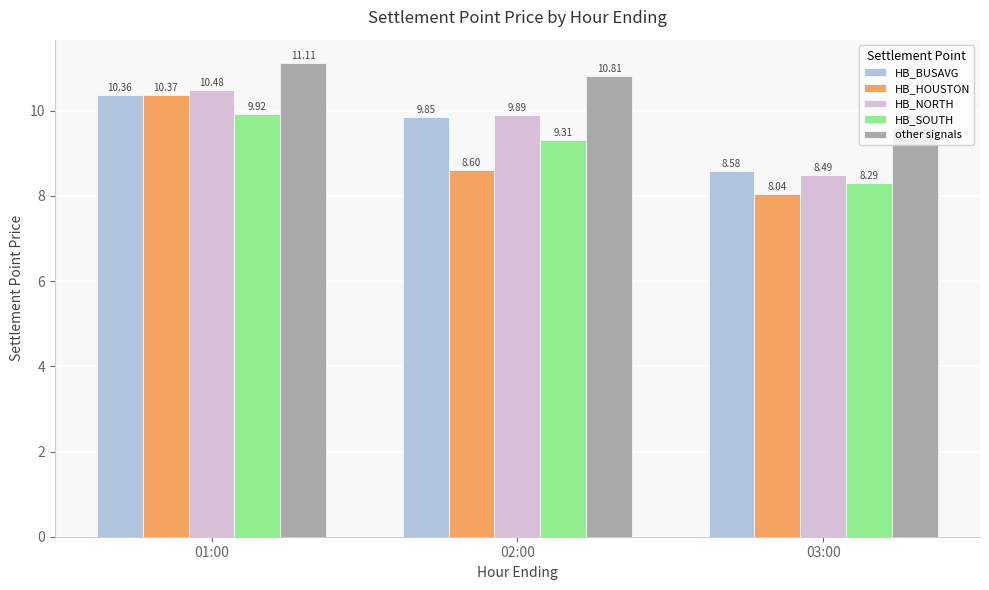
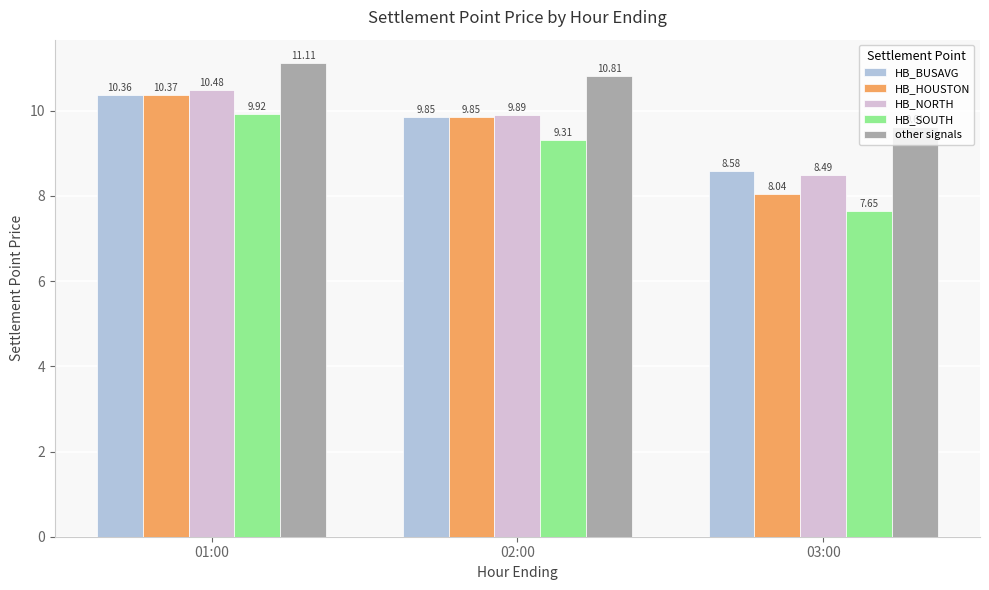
  {
    "HB_HOUSTON": {
      "01:00": 10.37,
-     "02:00": 8.60,
+     "02:00": 9.85,
      "03:00": 8.04
    },
    "HB_SOUTH": {
      "01:00": 9.92,
      "02:00": 9.31,
-     "03:00": 8.29
+     "03:00": 7.65
    }
  }
